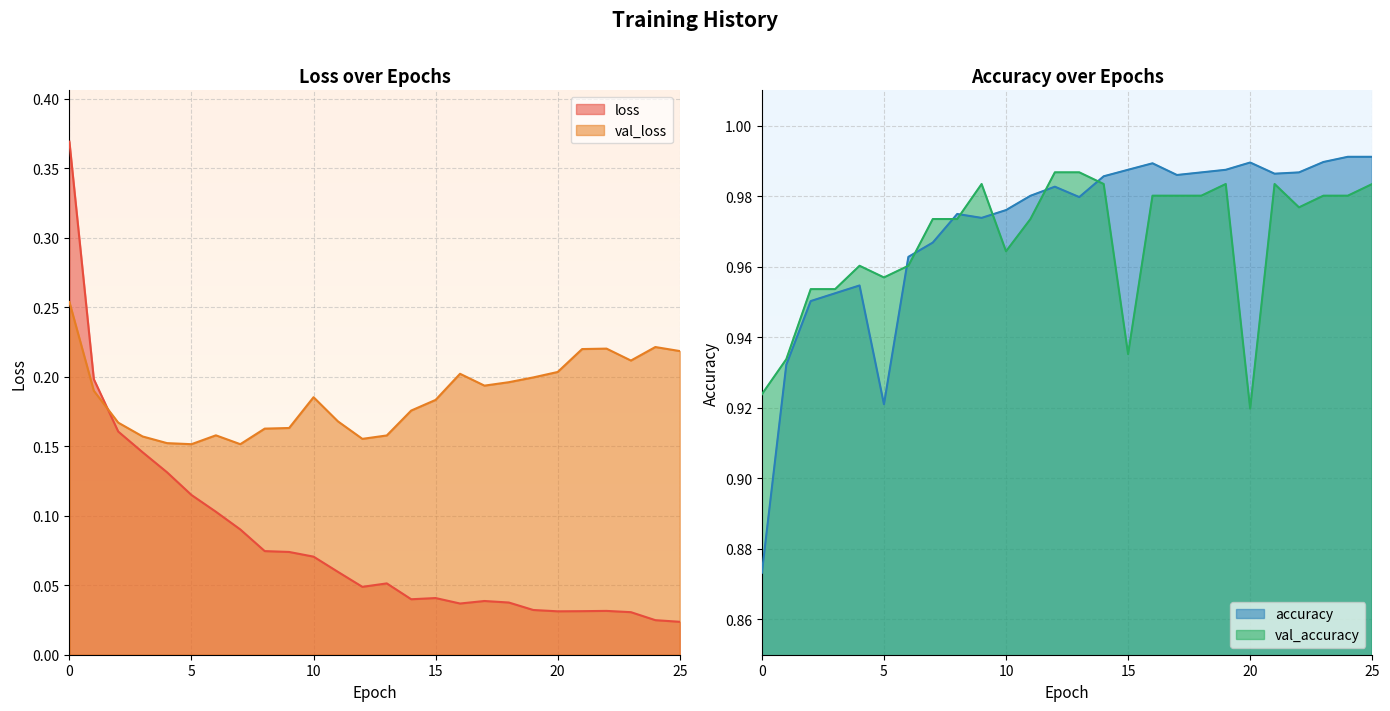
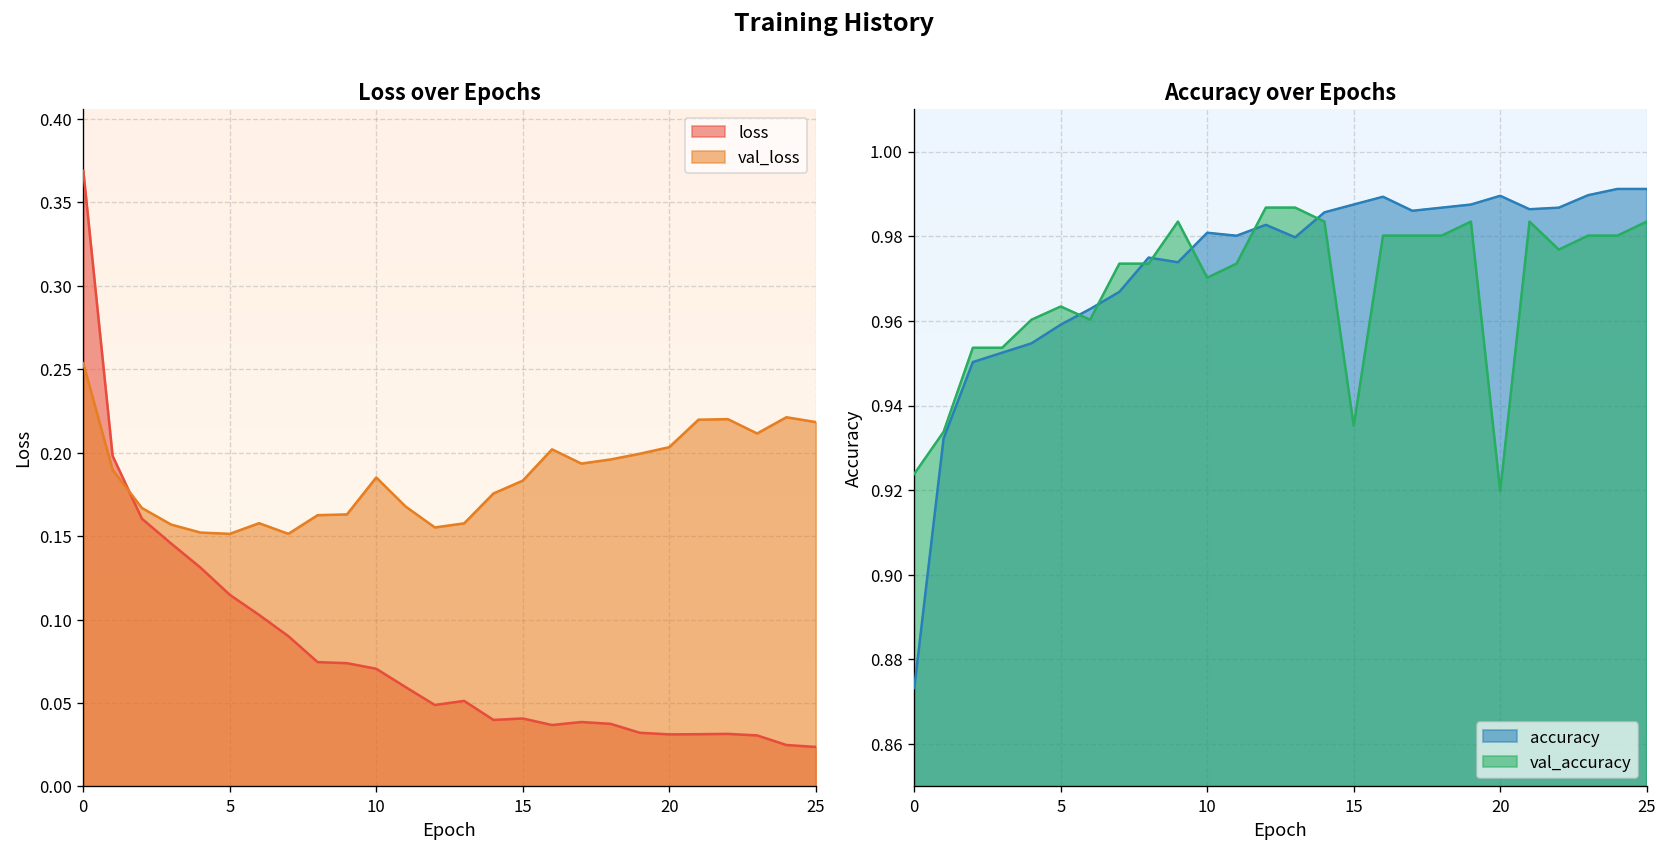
  {
    "Accuracy over Epochs": {
      "accuracy": {
        "0": 0.873,
-       "5": 0.921,
-       "10": 0.976,
+       "5": 0.959,
+       "10": 0.981,
        "15": 0.987,
        "20": 0.990,
        "25": 0.991
      },
      "val_accuracy": {
        "0": 0.924,
-       "5": 0.957,
-       "10": 0.964,
+       "5": 0.963,
+       "10": 0.970,
        "15": 0.935,
        "20": 0.920,
        "25": 0.983
      }
    }
  }
